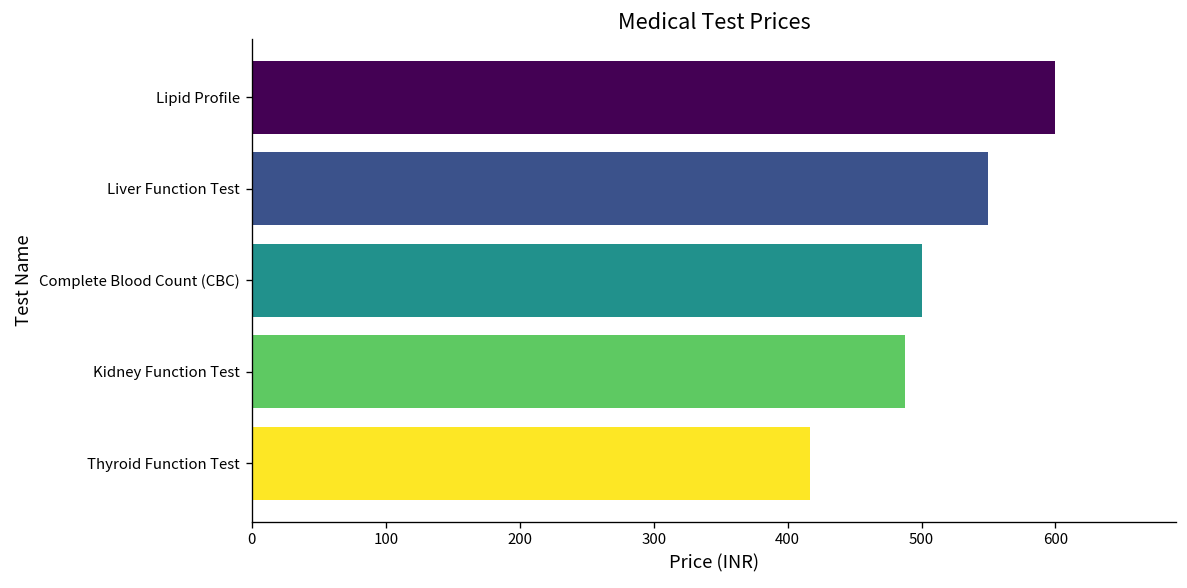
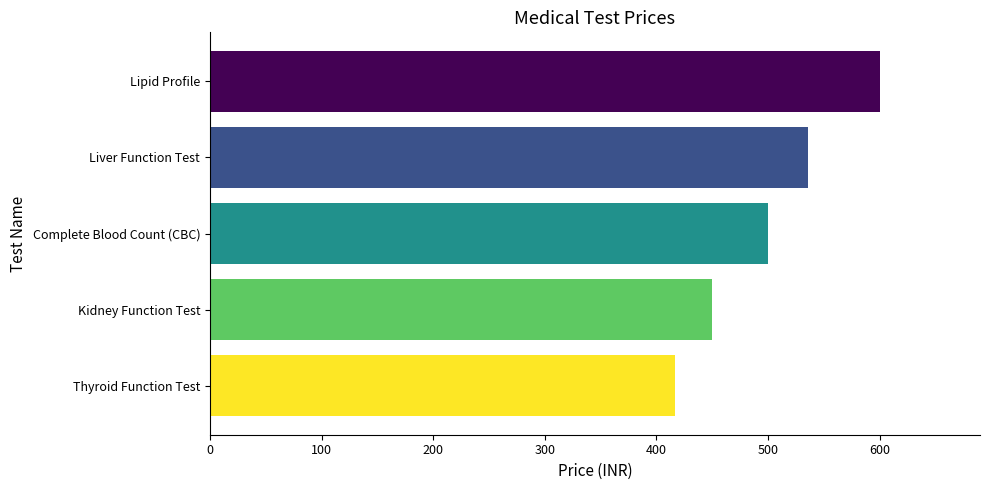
  {
    "Lipid Profile": 600,
-   "Liver Function Test": 550,
+   "Liver Function Test": 536,
    "Complete Blood Count (CBC)": 500,
-   "Kidney Function Test": 488,
+   "Kidney Function Test": 450,
    "Thyroid Function Test": 417
  }
